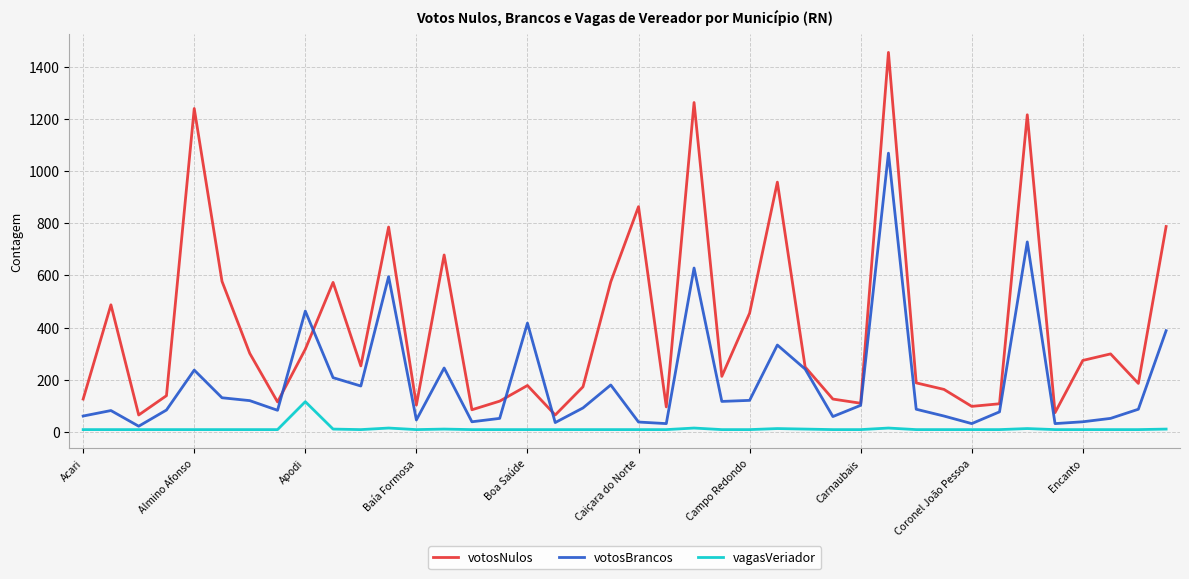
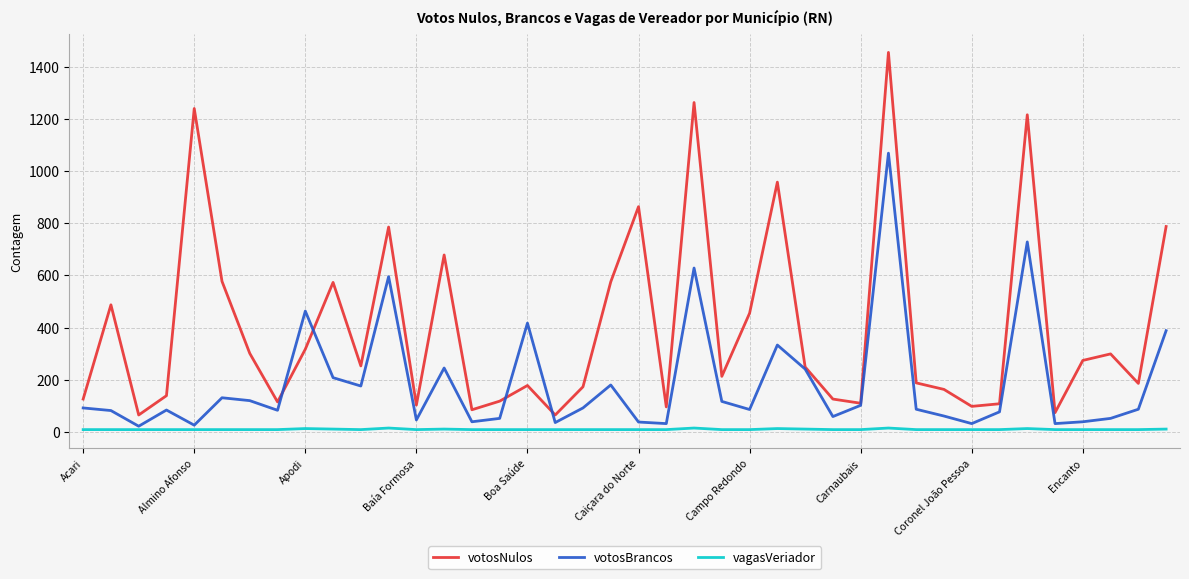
  {
    "votosNulos": {
      "Acari": 130,
      "Almino Afonso": 1240,
      "Apodi": 320,
      "Baía Formosa": 100,
      "Boa Saúde": 180,
      "Caiçara do Norte": 860,
      "Campo Redondo": 460,
      "Coronel João Pessoa": 100,
      "Encanto": 270
    },
    "votosBrancos": {
-     "Acari": 60,
-     "Almino Afonso": 240,
+     "Acari": 90,
+     "Almino Afonso": 30,
      "Apodi": 460,
      "Baía Formosa": 50,
      "Boa Saúde": 420,
      "Caiçara do Norte": 40,
-     "Campo Redondo": 120,
+     "Campo Redondo": 90,
      "Coronel João Pessoa": 30,
      "Encanto": 40
    },
    "vagasVeriador": {
      "Acari": 10,
      "Almino Afonso": 10,
-     "Apodi": 120,
+     "Apodi": 10,
      "Baía Formosa": 10,
      "Boa Saúde": 10,
      "Caiçara do Norte": 10,
      "Campo Redondo": 10,
      "Carnaubais": 10,
      "Coronel João Pessoa": 10,
      "Encanto": 10
    }
  }
